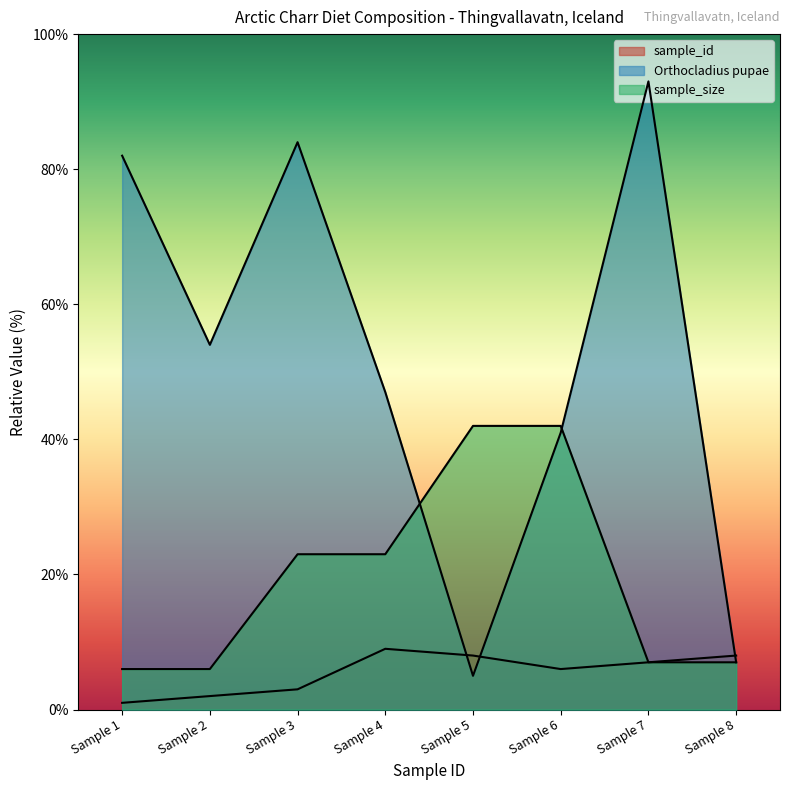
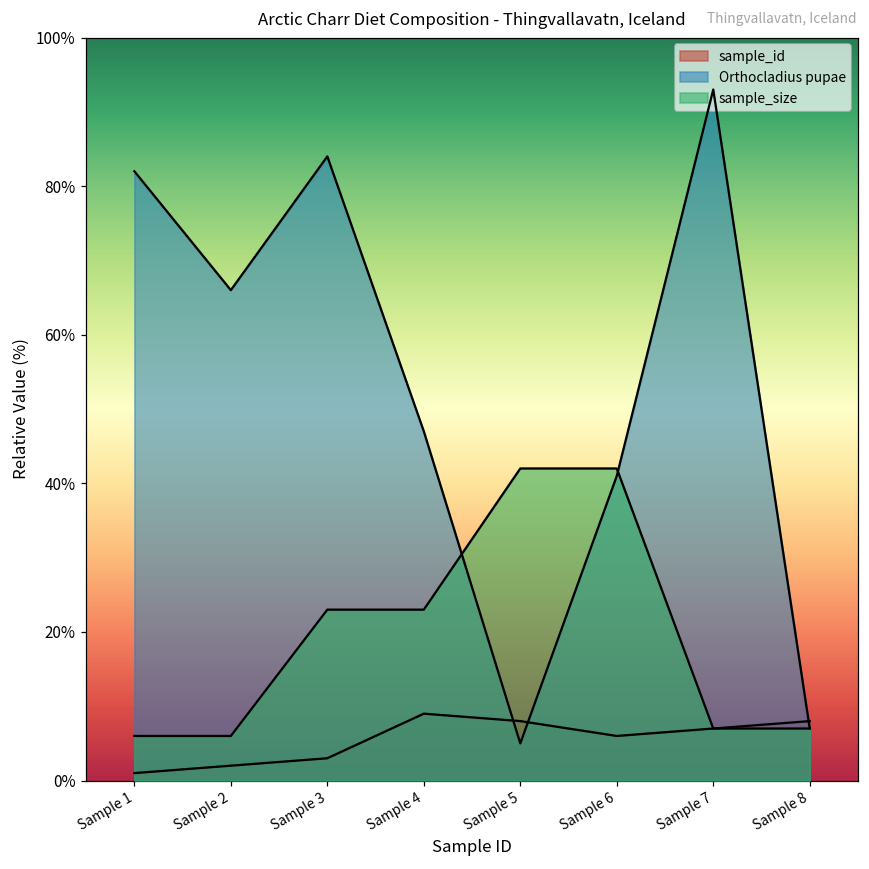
  {
    "sample_id": {
      "Sample 1": "1%",
      "Sample 2": "2%",
      "Sample 3": "3%",
      "Sample 4": "9%",
      "Sample 5": "8%",
      "Sample 6": "6%",
      "Sample 8": "8%"
    },
    "Orthocladius pupae": {
      "Sample 1": "82%",
-     "Sample 2": "54%",
+     "Sample 2": "66%",
      "Sample 3": "84%",
      "Sample 4": "47%",
      "Sample 5": "5%",
      "Sample 6": "41%"
    },
    "sample_size": {
      "Sample 1": "6%",
      "Sample 2": "6%",
      "Sample 3": "23%",
      "Sample 4": "23%",
      "Sample 5": "42%",
      "Sample 6": "42%"
    }
  }
